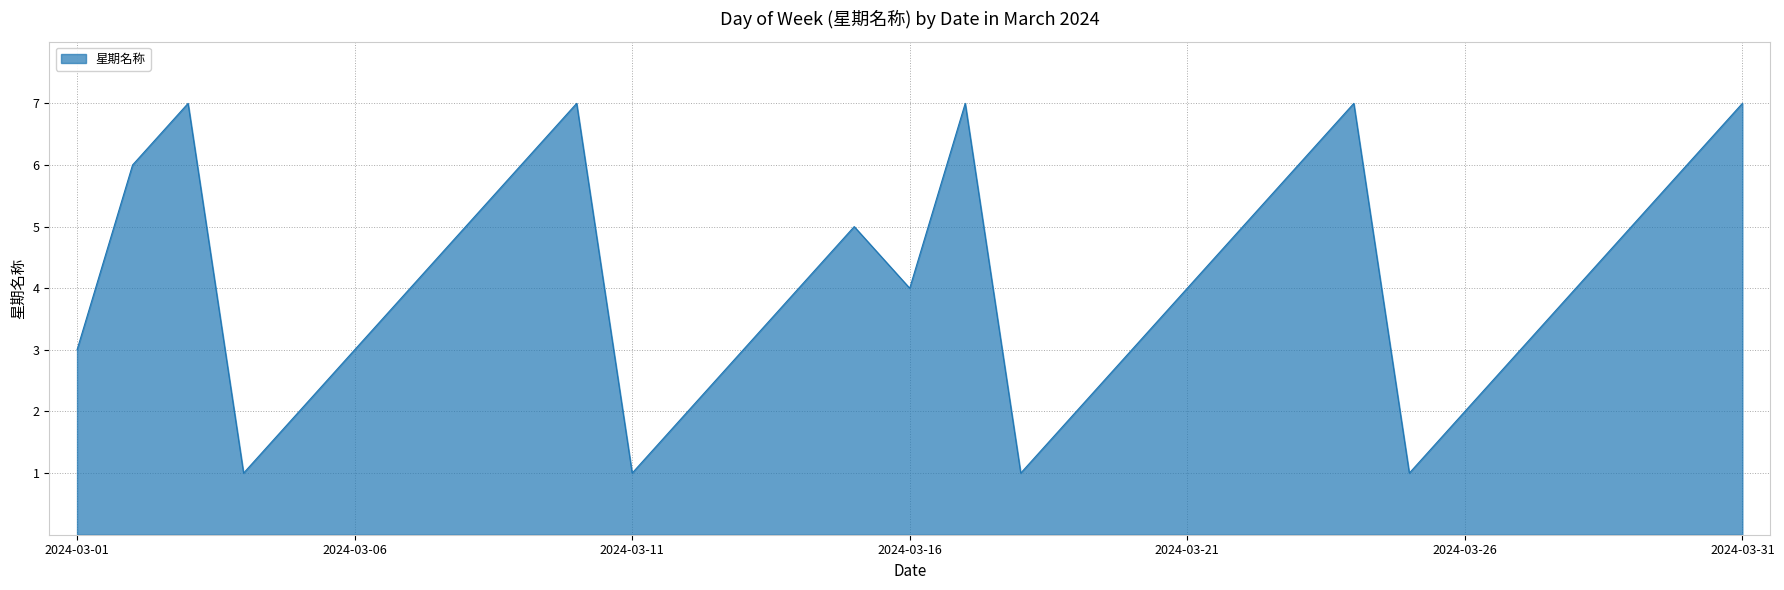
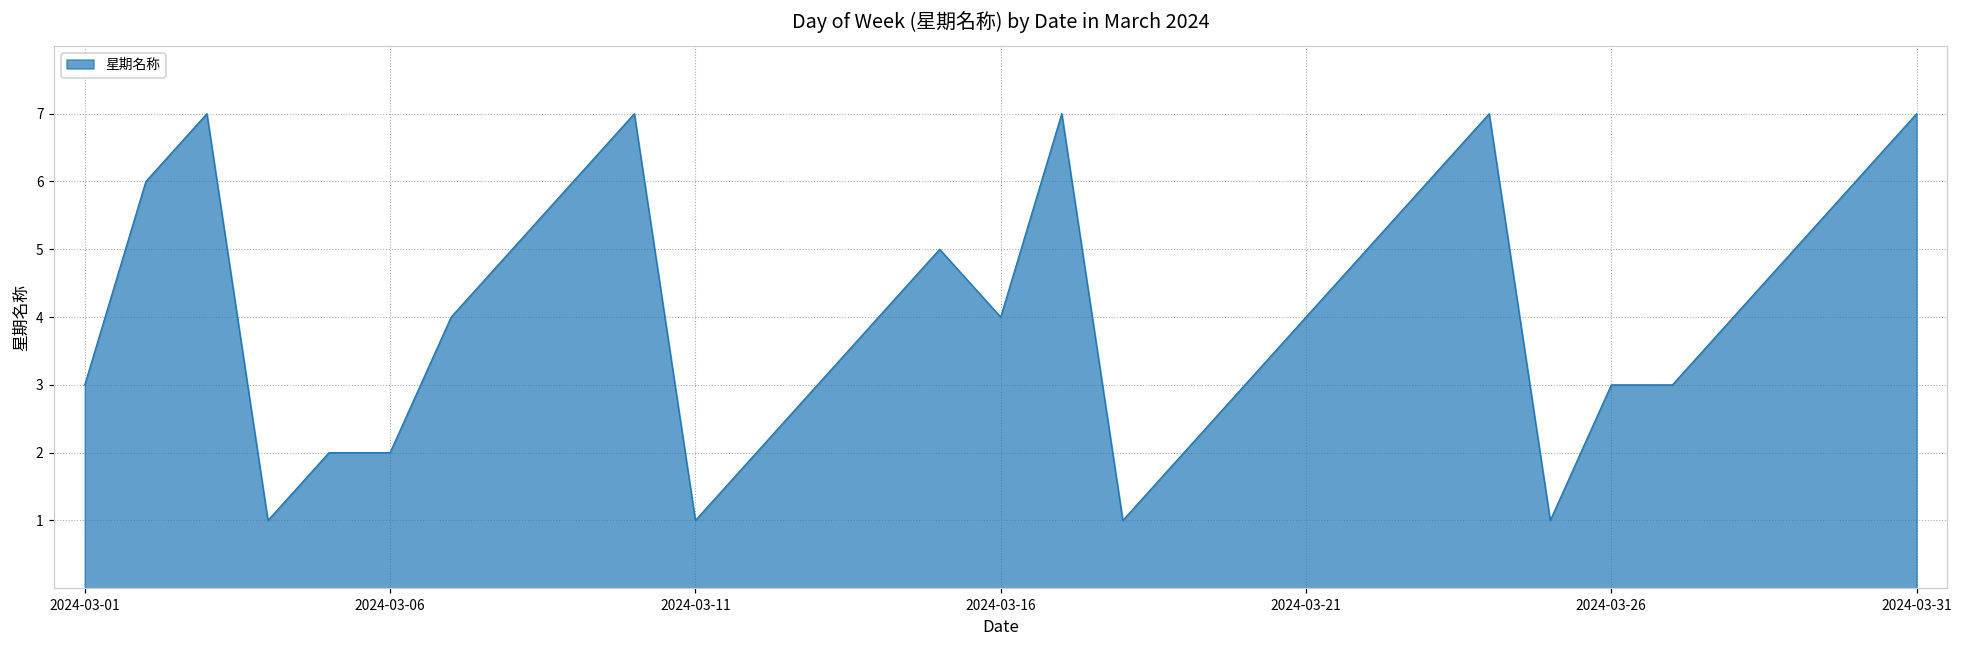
  {
    "2024-03-01": 3,
-   "2024-03-06": 3,
+   "2024-03-06": 2,
    "2024-03-11": 1,
    "2024-03-16": 4,
    "2024-03-21": 4,
-   "2024-03-26": 2,
+   "2024-03-26": 3,
    "2024-03-31": 7
  }
